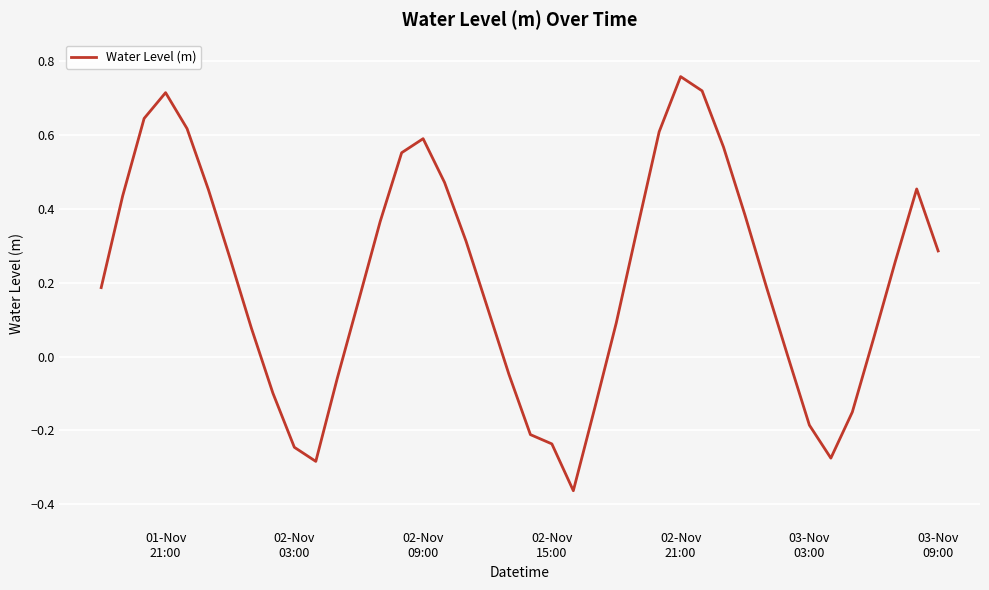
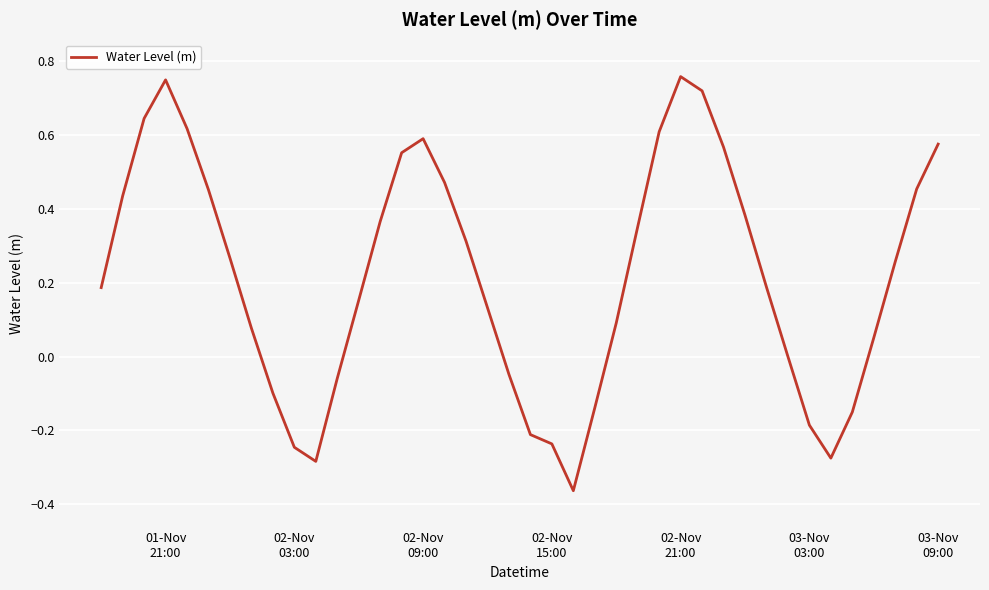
  {
-   "01-Nov 21:00": 0.72,
+   "01-Nov 21:00": 0.75,
    "02-Nov 03:00": -0.25,
    "02-Nov 09:00": 0.59,
    "02-Nov 15:00": -0.24,
    "02-Nov 21:00": 0.76,
    "03-Nov 03:00": -0.19,
-   "03-Nov 09:00": 0.29
+   "03-Nov 09:00": 0.58
  }
